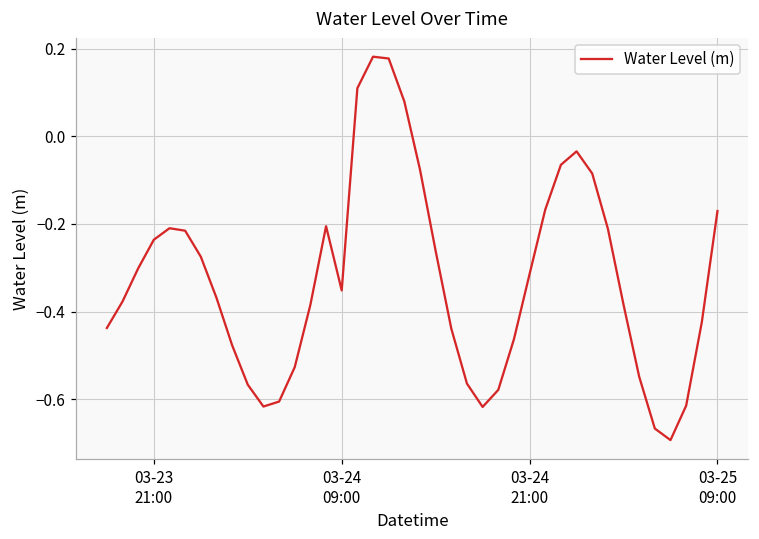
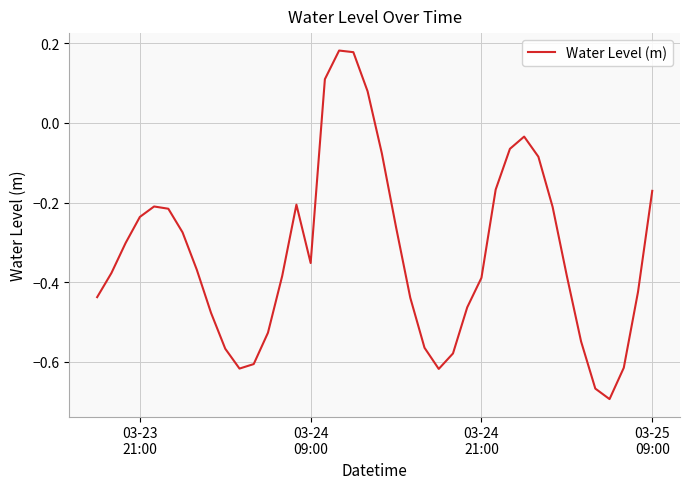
  {
    "03-23 21:00": -0.24,
    "03-24 09:00": -0.35,
-   "03-24 21:00": -0.31,
+   "03-24 21:00": -0.39,
    "03-25 09:00": -0.17
  }
